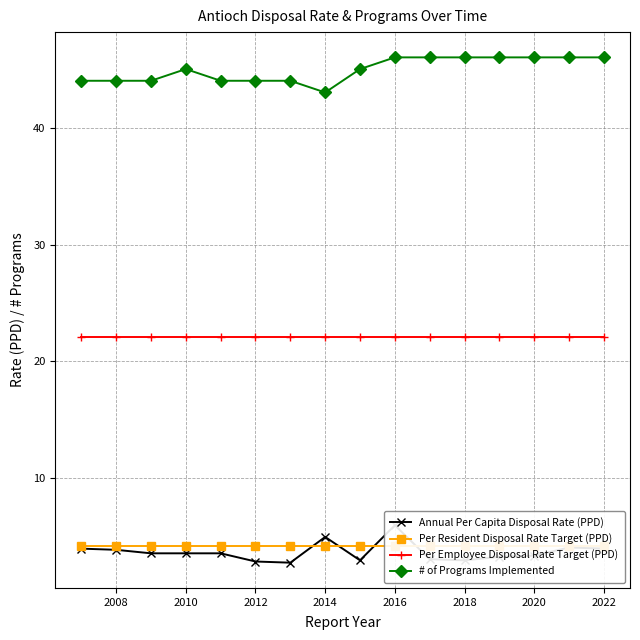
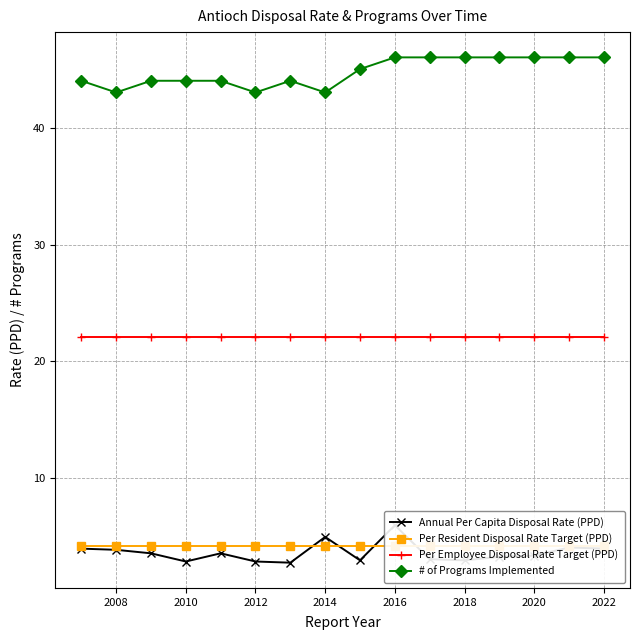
  {
    "Annual Per Capita Disposal Rate (PPD)": {
      "2008": 3.9,
-     "2010": 3.6,
+     "2010": 2.9,
      "2012": 2.9,
      "2014": 5.0
    },
    "Per Resident Disposal Rate Target (PPD)": {
      "2008": 4.2,
      "2010": 4.2,
      "2012": 4.2,
      "2014": 4.2
    },
    "Per Employee Disposal Rate Target (PPD)": {
      "2008": 22.1,
      "2010": 22.1,
      "2012": 22.1,
      "2014": 22.1,
      "2016": 22.1,
      "2018": 22.1,
      "2020": 22.1,
      "2022": 22.1
    },
    "# of Programs Implemented": {
-     "2008": 44,
-     "2010": 45,
-     "2012": 44,
+     "2008": 43,
+     "2010": 44,
+     "2012": 43,
      "2014": 43,
      "2016": 46,
      "2018": 46,
      "2020": 46,
      "2022": 46
    }
  }
